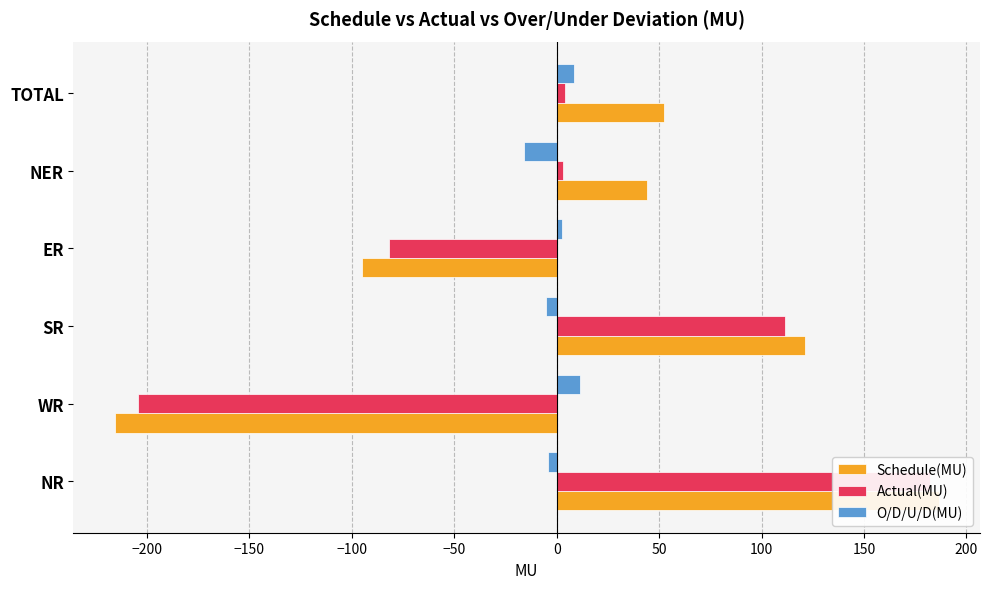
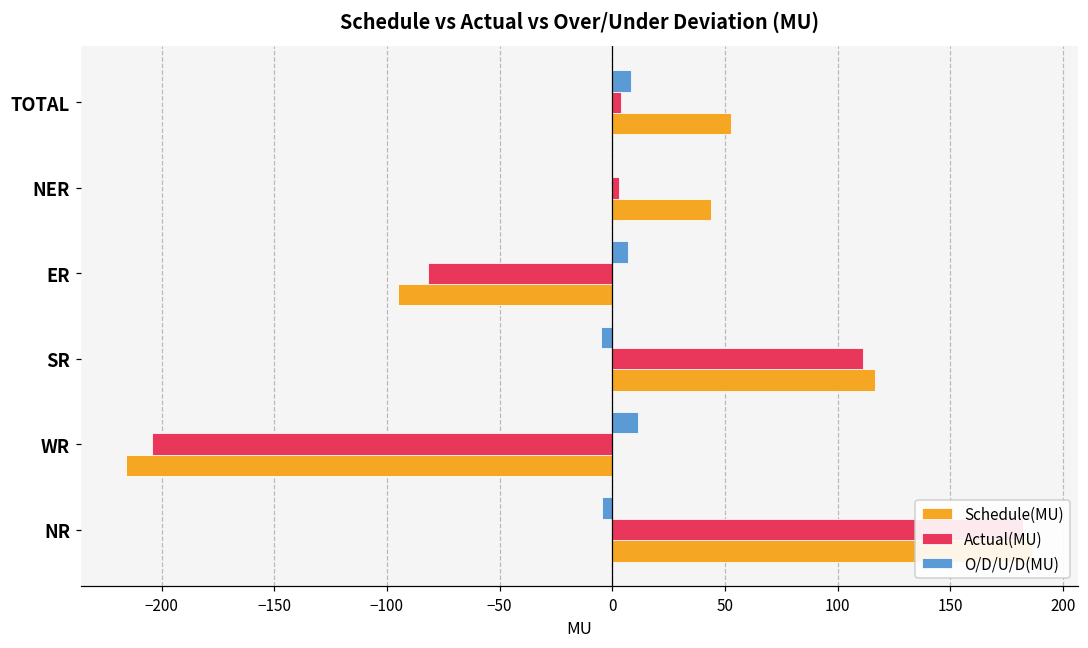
  {
    "Schedule(MU)": {
      "TOTAL": 53,
      "NER": 44,
      "ER": -95,
-     "SR": 121,
+     "SR": 117,
      "WR": -216
    },
    "Actual(MU)": {
      "TOTAL": 4,
      "NER": 3,
      "ER": -82,
      "SR": 111,
      "WR": -204
    },
    "O/D/U/D(MU)": {
      "TOTAL": 8,
-     "NER": -16,
-     "ER": 3,
+     "NER": 0,
+     "ER": 7,
      "SR": -5,
      "WR": 12,
      "NR": -4
    }
  }
